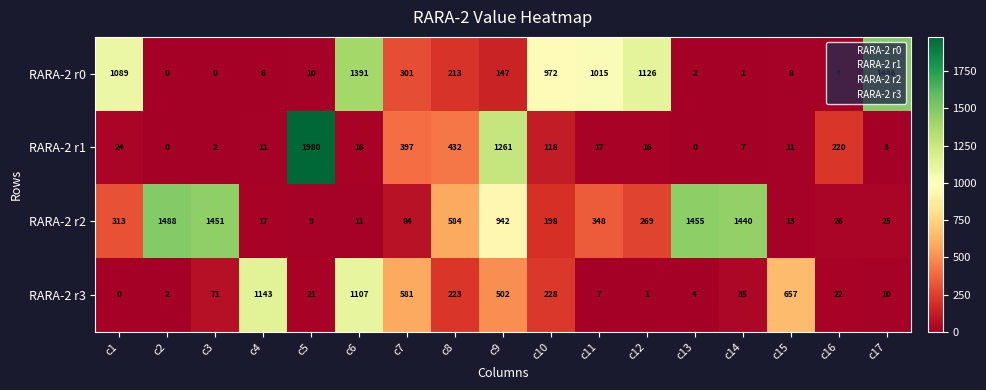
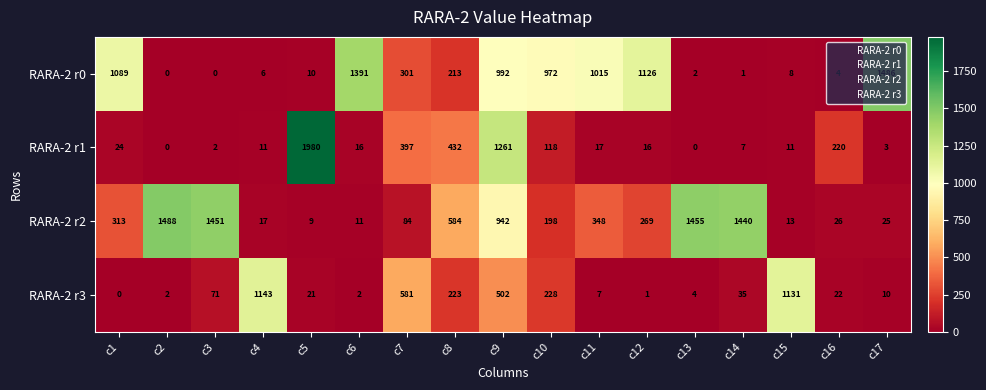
  {
    "RARA-2 r0": {
      "c1": 1089,
      "c2": 0,
      "c3": 0,
      "c4": 6,
      "c5": 10,
      "c6": 1391,
      "c7": 301,
      "c8": 213,
-     "c9": 147,
+     "c9": 992,
      "c10": 972,
      "c11": 1015,
      "c12": 1126,
      "c13": 2,
      "c14": 1,
      "c15": 8
    },
    "RARA-2 r1": {
      "c1": 24,
      "c2": 0,
      "c3": 2,
      "c4": 11,
      "c5": 1980,
      "c6": 16,
      "c7": 397,
      "c8": 432,
      "c9": 1261,
      "c10": 118,
      "c11": 17,
      "c12": 16,
      "c13": 0,
      "c14": 7,
      "c15": 11,
      "c16": 220,
      "c17": 3
    },
    "RARA-2 r2": {
      "c1": 313,
      "c2": 1488,
      "c3": 1451,
      "c4": 17,
      "c5": 9,
      "c6": 11,
      "c7": 84,
      "c8": 584,
      "c9": 942,
      "c10": 198,
      "c11": 348,
      "c12": 269,
      "c13": 1455,
      "c14": 1440,
      "c15": 13,
      "c16": 26,
      "c17": 25
    },
    "RARA-2 r3": {
      "c1": 0,
      "c2": 2,
      "c3": 71,
      "c4": 1143,
      "c5": 21,
-     "c6": 1107,
+     "c6": 2,
      "c7": 581,
      "c8": 223,
      "c9": 502,
      "c10": 228,
      "c11": 7,
      "c12": 1,
      "c13": 4,
      "c14": 35,
-     "c15": 657,
+     "c15": 1131,
      "c16": 22,
      "c17": 10
    }
  }
